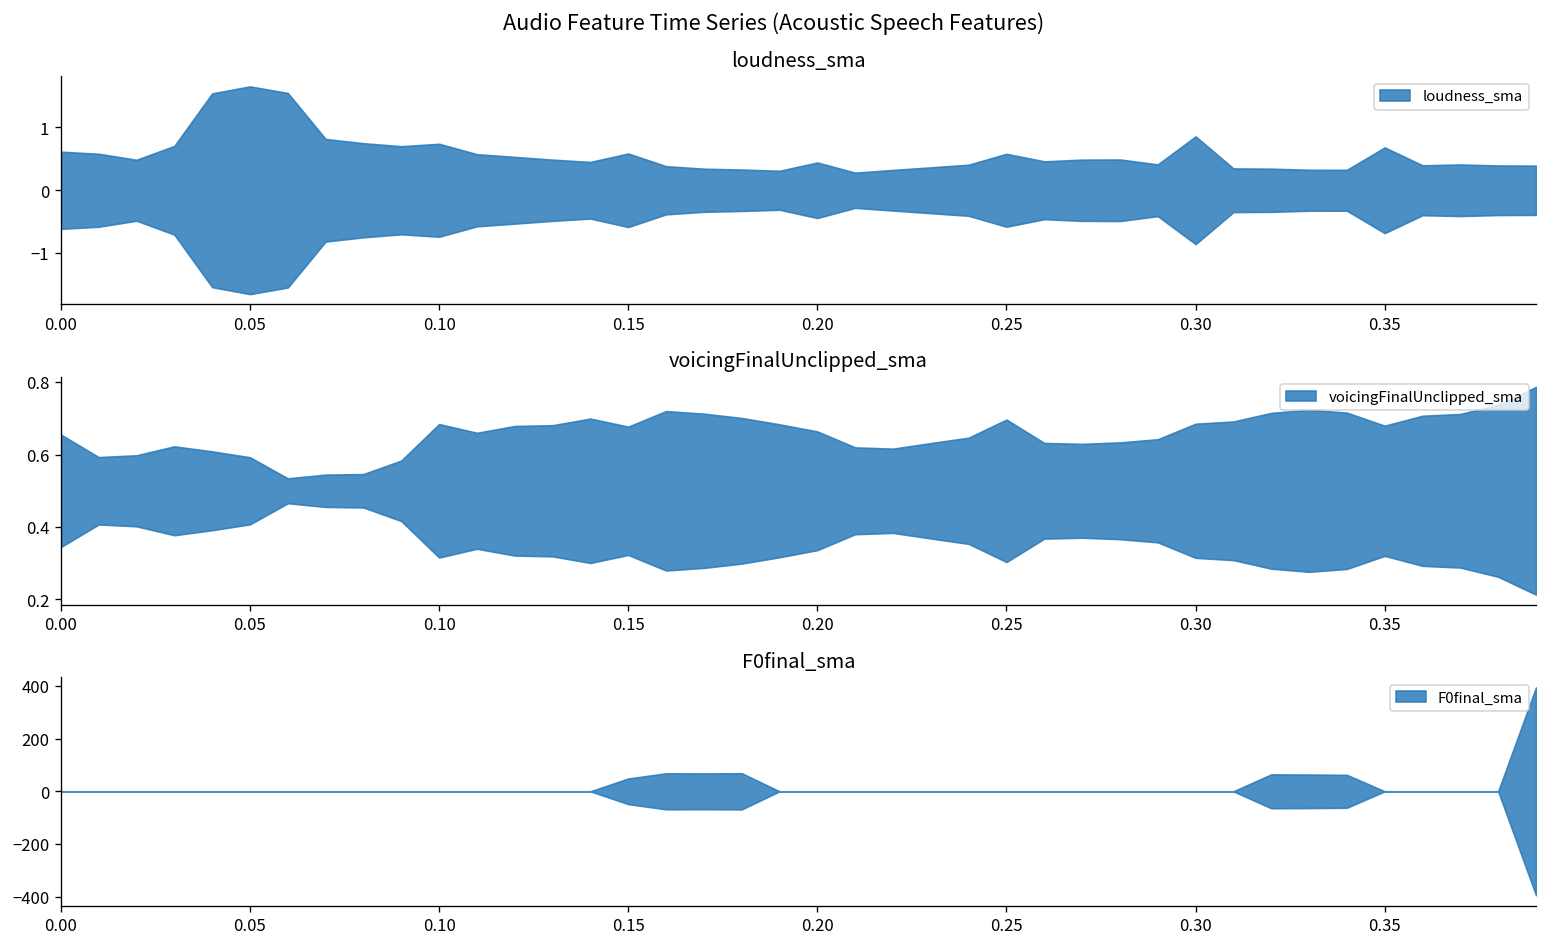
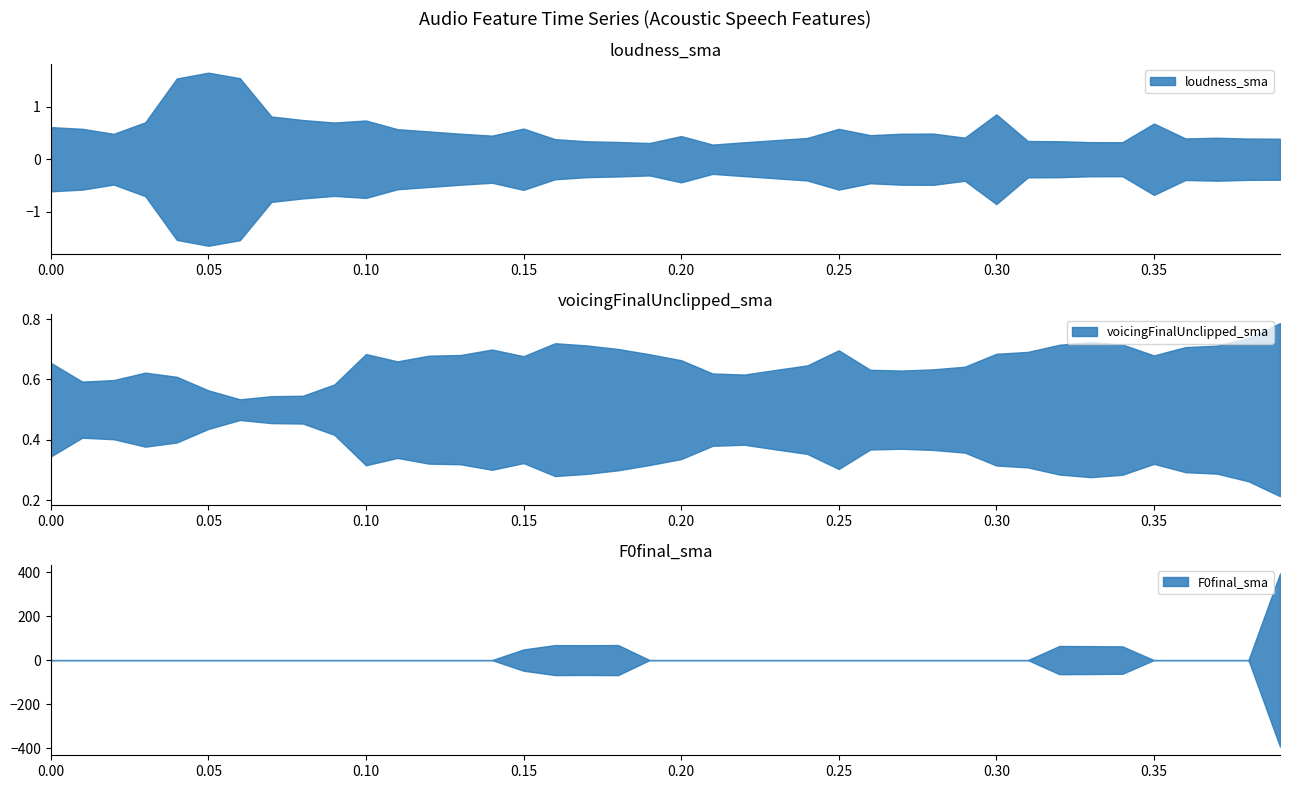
  {
    "voicingFinalUnclipped_sma": {
-     "0.05": 0.59
+     "0.05": 0.56
    }
  }
